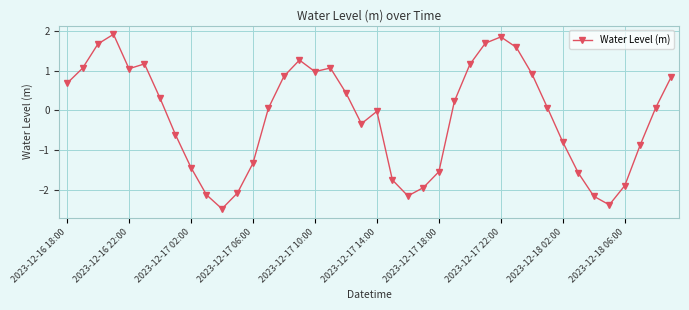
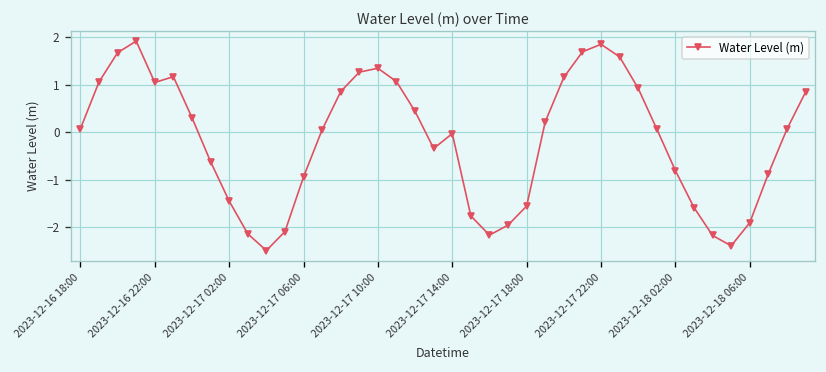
  {
-   "2023-12-16 18:00": 0.7,
+   "2023-12-16 18:00": 0.1,
    "2023-12-16 22:00": 1.0,
    "2023-12-17 02:00": -1.4,
-   "2023-12-17 06:00": -1.3,
-   "2023-12-17 10:00": 1.0,
+   "2023-12-17 06:00": -0.9,
+   "2023-12-17 10:00": 1.3,
    "2023-12-17 14:00": 0.0,
    "2023-12-17 18:00": -1.6,
    "2023-12-17 22:00": 1.8,
    "2023-12-18 02:00": -0.8,
    "2023-12-18 06:00": -1.9
  }
